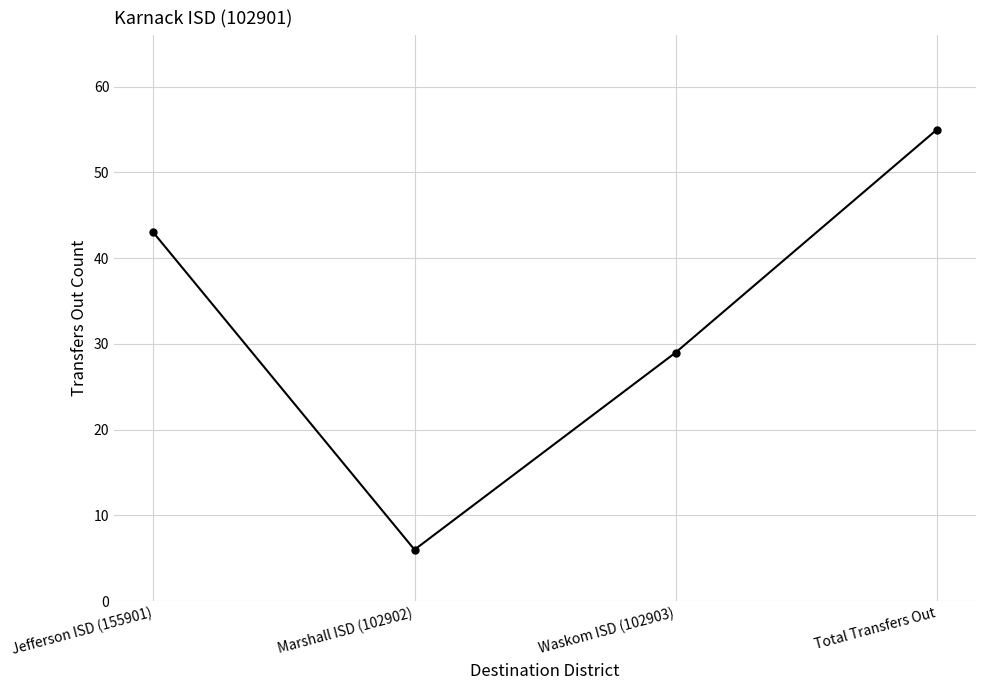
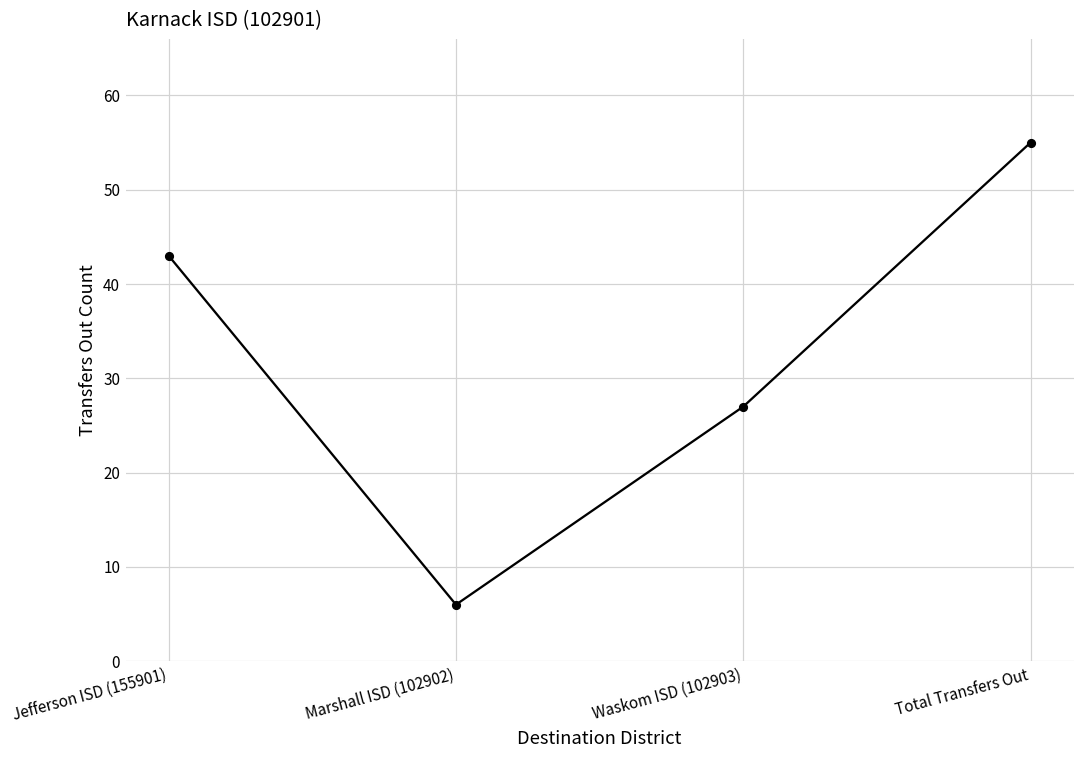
  {
    "Jefferson ISD (155901)": 43,
    "Marshall ISD (102902)": 6,
-   "Waskom ISD (102903)": 29,
+   "Waskom ISD (102903)": 27,
    "Total Transfers Out": 55
  }
